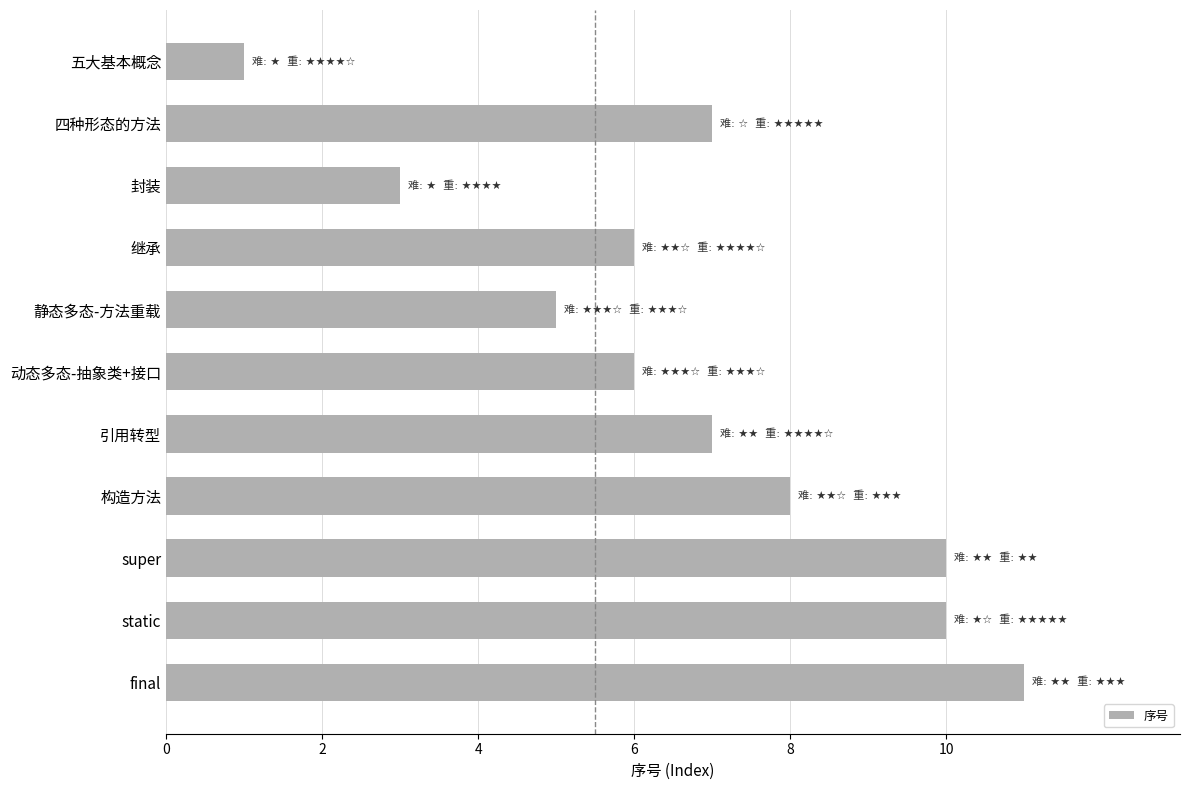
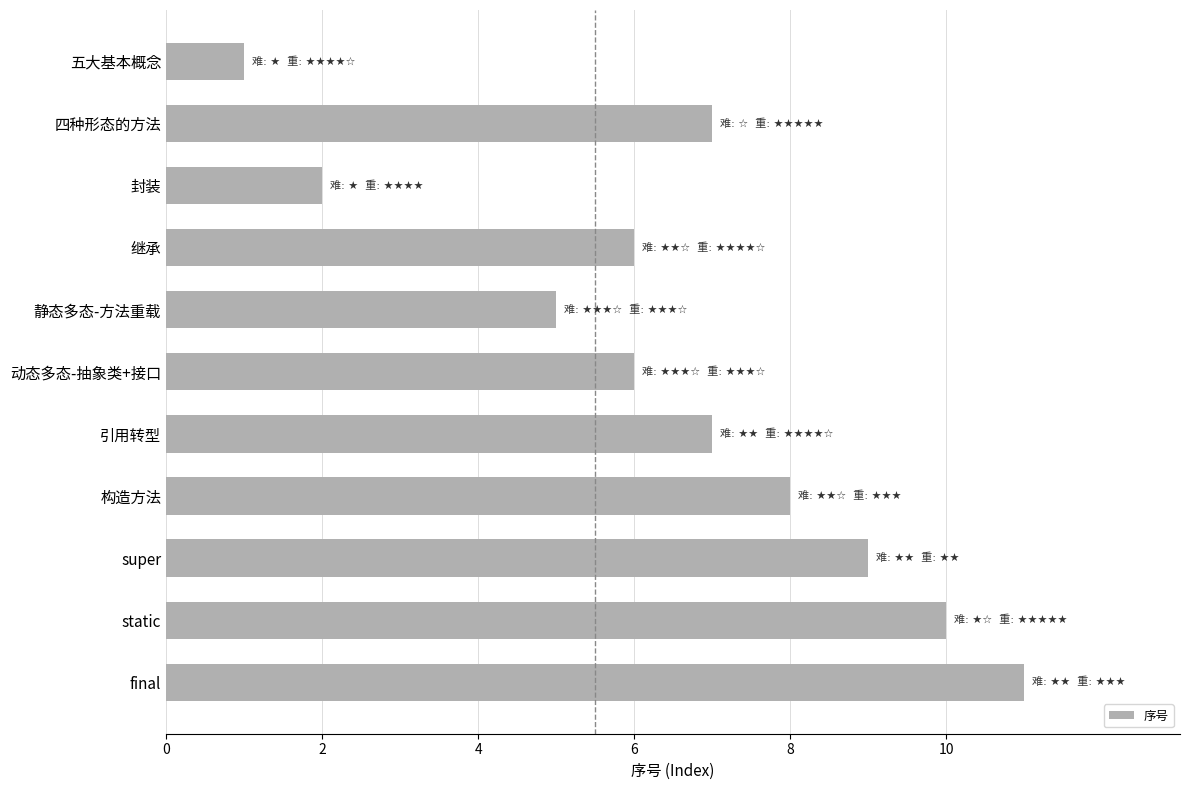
  {
    "五大基本概念": 1,
    "四种形态的方法": 7,
-   "封装": 3,
+   "封装": 2,
    "继承": 6,
    "静态多态-方法重载": 5,
    "动态多态-抽象类+接口": 6,
    "引用转型": 7,
    "构造方法": 8,
-   "super": 10,
+   "super": 9,
    "static": 10,
    "final": 11
  }
